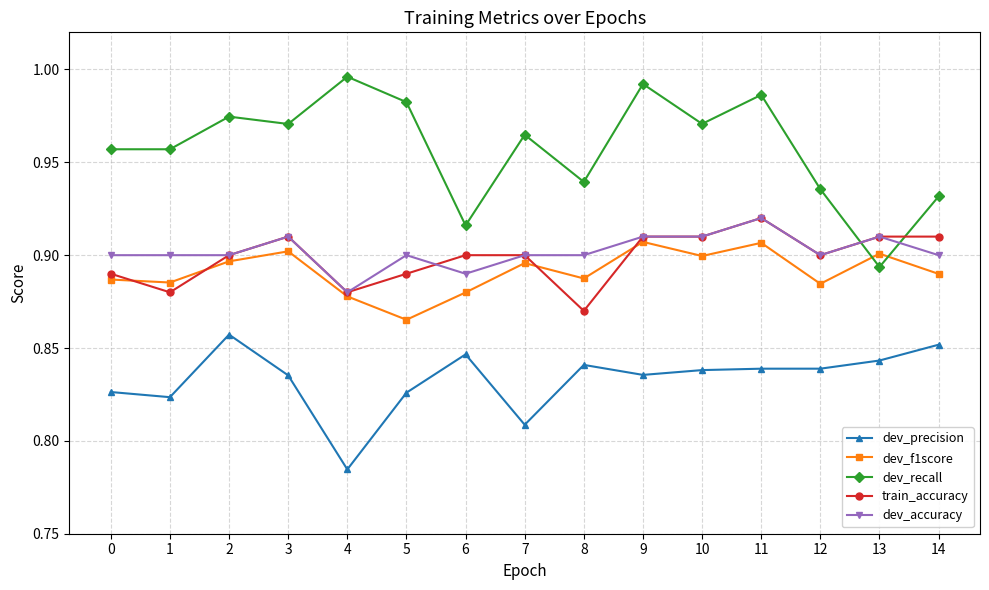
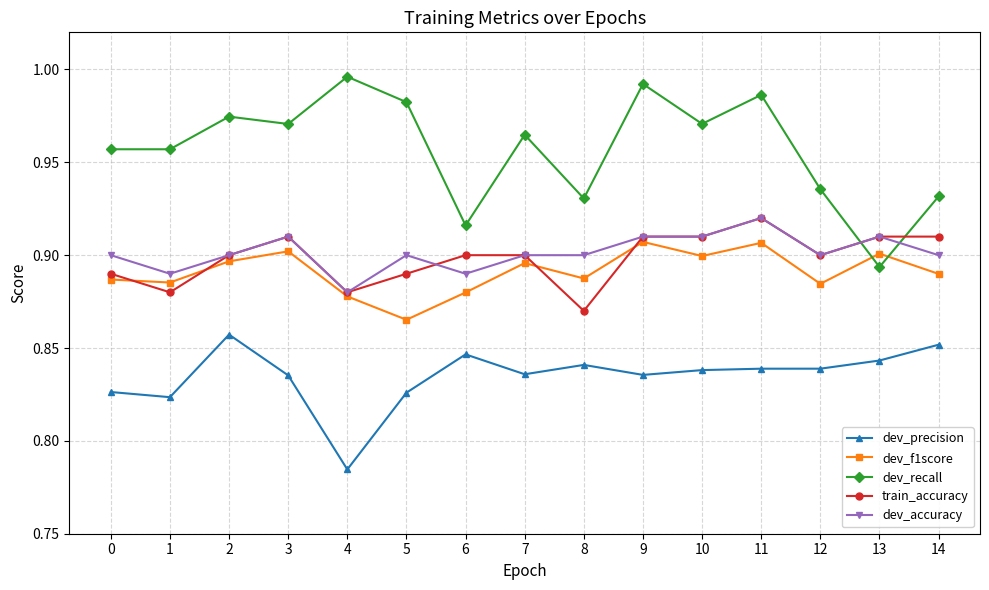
  {
    "dev_precision": {
      "0": 0.826,
      "1": 0.824,
      "2": 0.857,
      "3": 0.835,
      "4": 0.785,
      "5": 0.826,
      "6": 0.847,
-     "7": 0.809,
+     "7": 0.836,
      "8": 0.841,
      "9": 0.836,
      "10": 0.838,
      "11": 0.839,
      "12": 0.839,
      "13": 0.843,
      "14": 0.852
    },
    "dev_f1score": {
      "0": 0.887,
      "1": 0.885,
      "2": 0.897,
      "3": 0.902,
      "4": 0.878,
      "5": 0.865,
      "6": 0.880,
      "7": 0.896,
      "8": 0.887,
      "9": 0.907,
      "10": 0.900,
      "11": 0.907,
      "12": 0.885,
      "13": 0.901,
      "14": 0.890
    },
    "dev_recall": {
      "0": 0.957,
      "1": 0.957,
      "2": 0.975,
      "3": 0.971,
      "4": 0.996,
      "5": 0.982,
      "6": 0.916,
      "7": 0.965,
-     "8": 0.939,
+     "8": 0.931,
      "9": 0.992,
      "10": 0.971,
      "11": 0.986,
      "12": 0.936,
      "13": 0.894,
      "14": 0.932
    },
    "train_accuracy": {
      "0": 0.890,
      "1": 0.880,
      "5": 0.890,
      "6": 0.900,
      "8": 0.870,
      "14": 0.910
    },
    "dev_accuracy": {
      "0": 0.90,
-     "1": 0.90,
+     "1": 0.89,
      "5": 0.90,
      "6": 0.89,
      "8": 0.90,
      "14": 0.90
    }
  }
